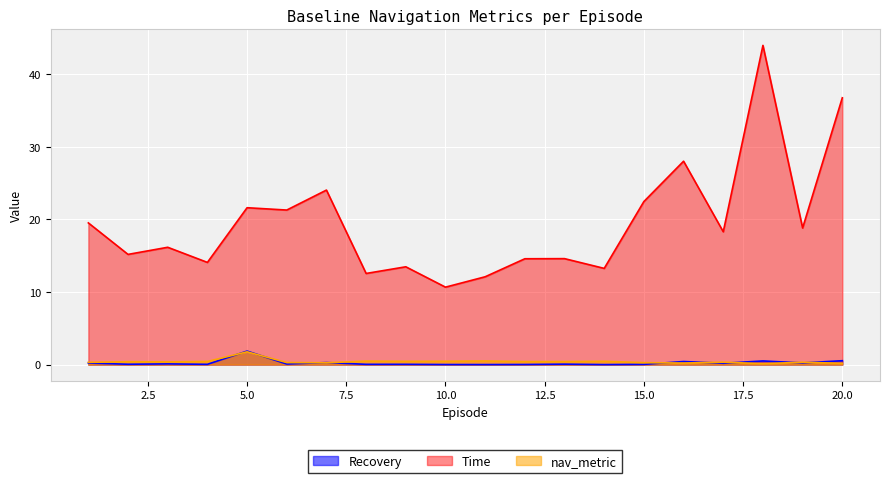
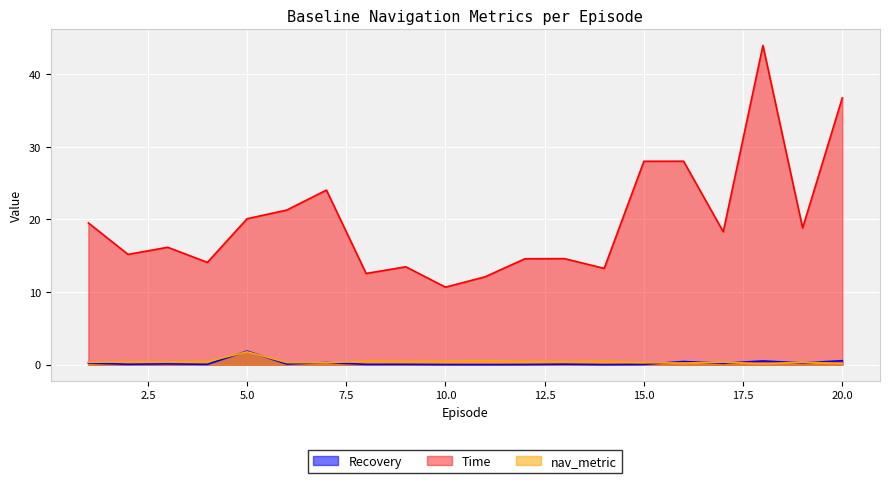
  {
    "Recovery": {
      "10.0": 0,
      "20.0": 1
    },
    "Time": {
-     "5.0": 22,
+     "5.0": 20,
      "10.0": 11,
-     "15.0": 22,
+     "15.0": 28,
      "20.0": 37
    },
    "nav_metric": {
      "10.0": 0,
      "20.0": 0
    }
  }
